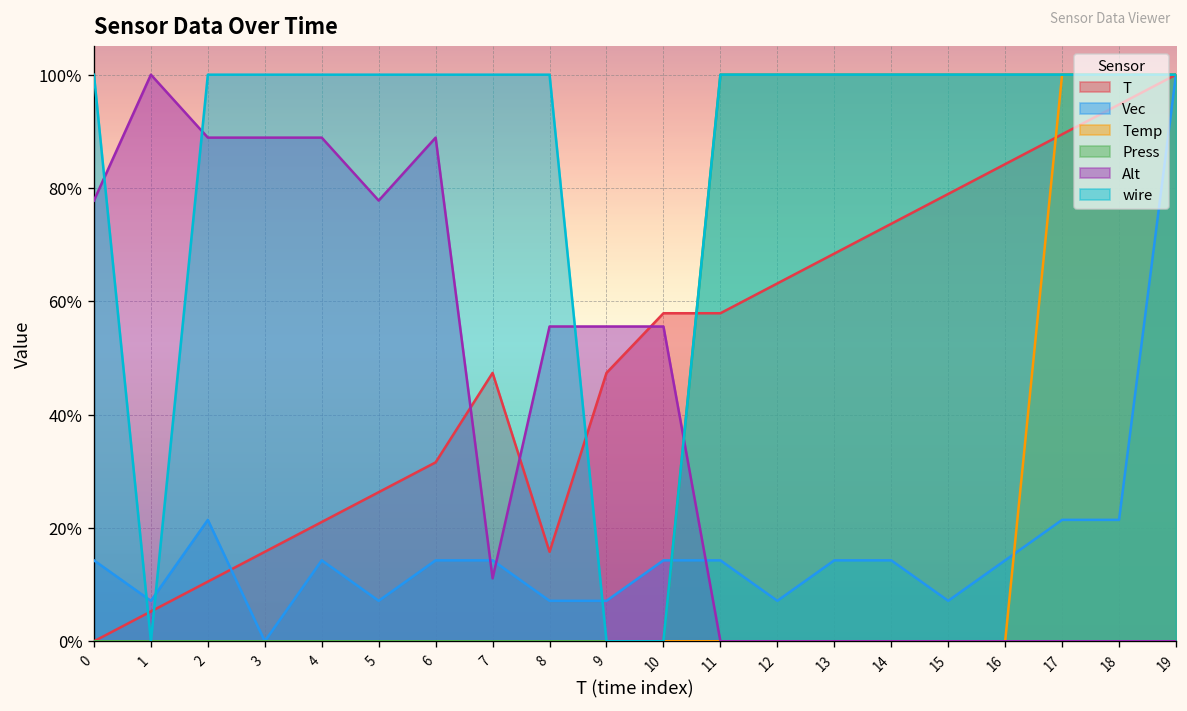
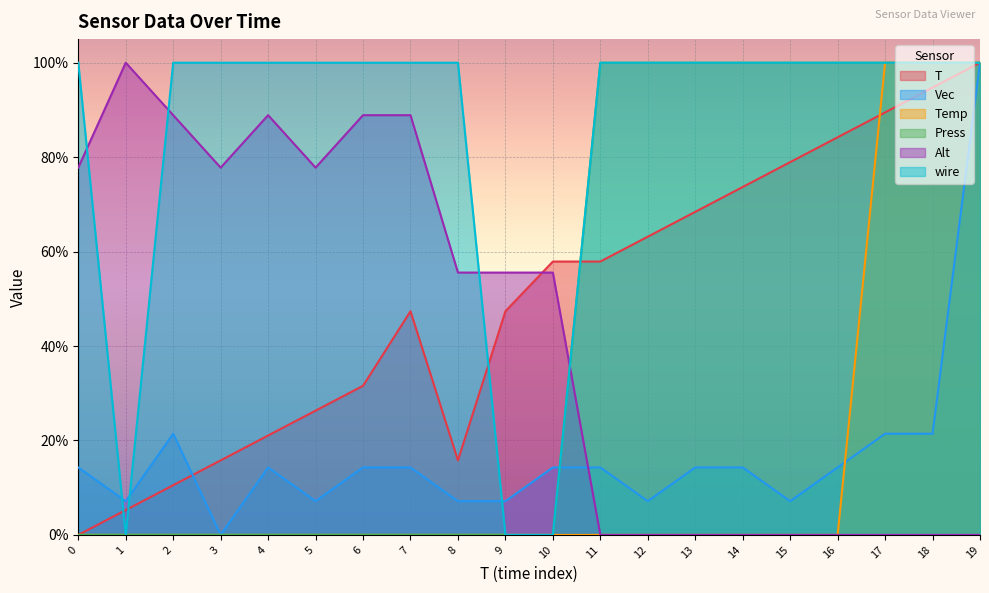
  {
    "T": {
      "1": "5%",
      "2": "11%",
      "3": "16%",
      "4": "21%",
      "5": "26%",
      "6": "32%",
      "7": "47%",
      "8": "16%",
      "9": "47%",
      "10": "58%",
      "11": "58%",
      "12": "63%",
      "13": "68%",
      "14": "74%",
      "15": "79%",
      "16": "84%",
      "17": "89%"
    },
    "Alt": {
      "0": "78%",
      "1": "100%",
      "2": "89%",
-     "3": "89%",
+     "3": "78%",
      "4": "89%",
      "5": "78%",
      "6": "89%",
-     "7": "11%",
+     "7": "89%",
      "8": "56%",
      "9": "56%",
      "10": "56%",
      "17": "0%",
      "18": "0%",
      "19": "0%"
    }
  }
